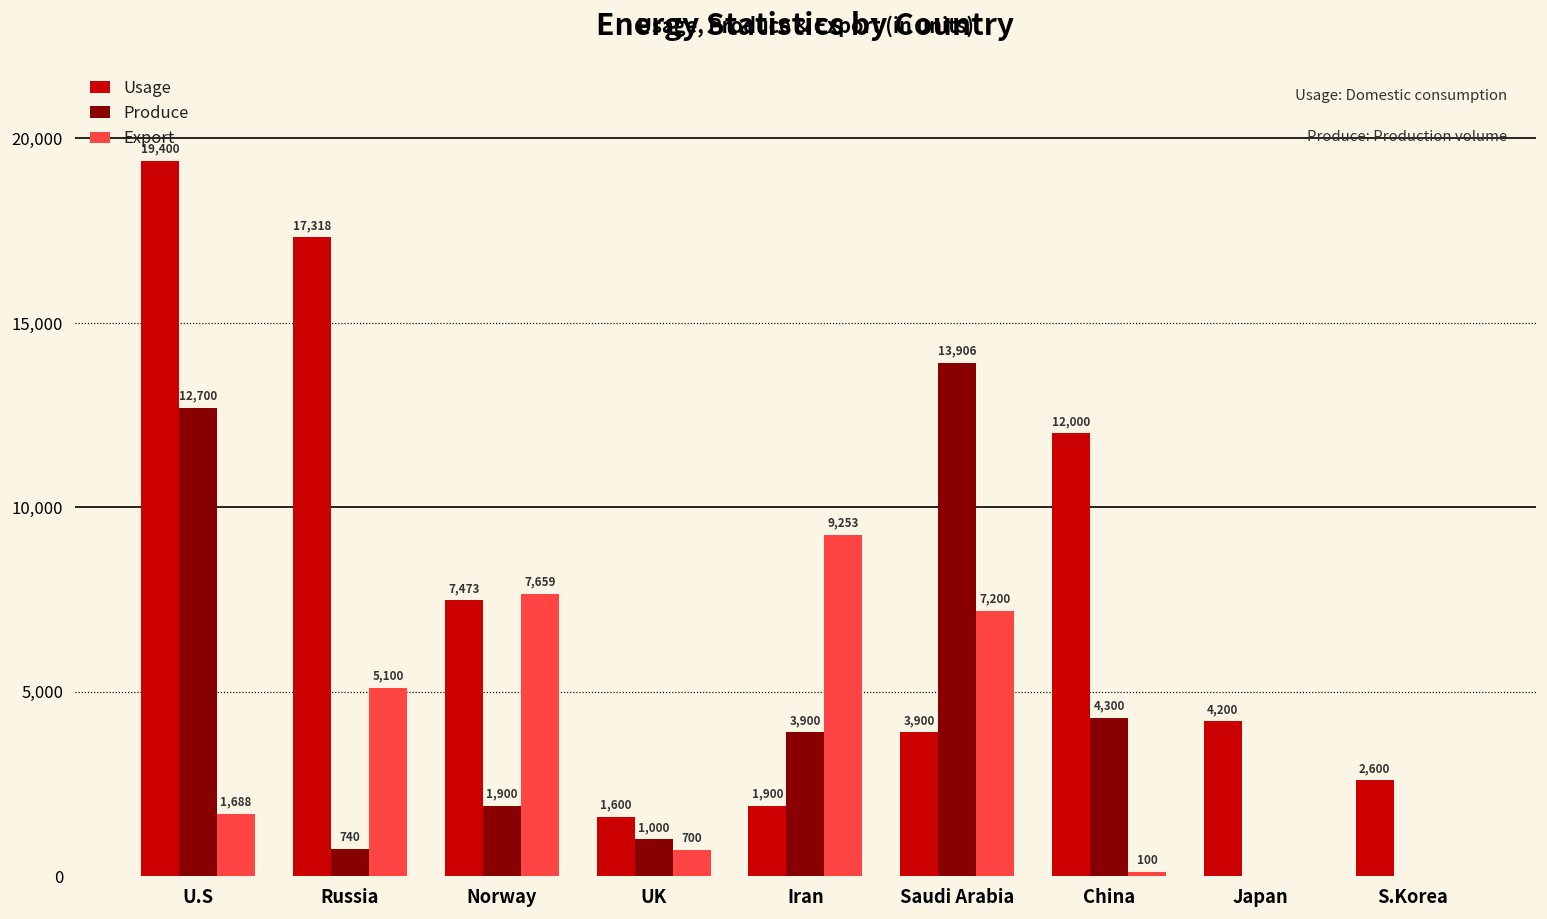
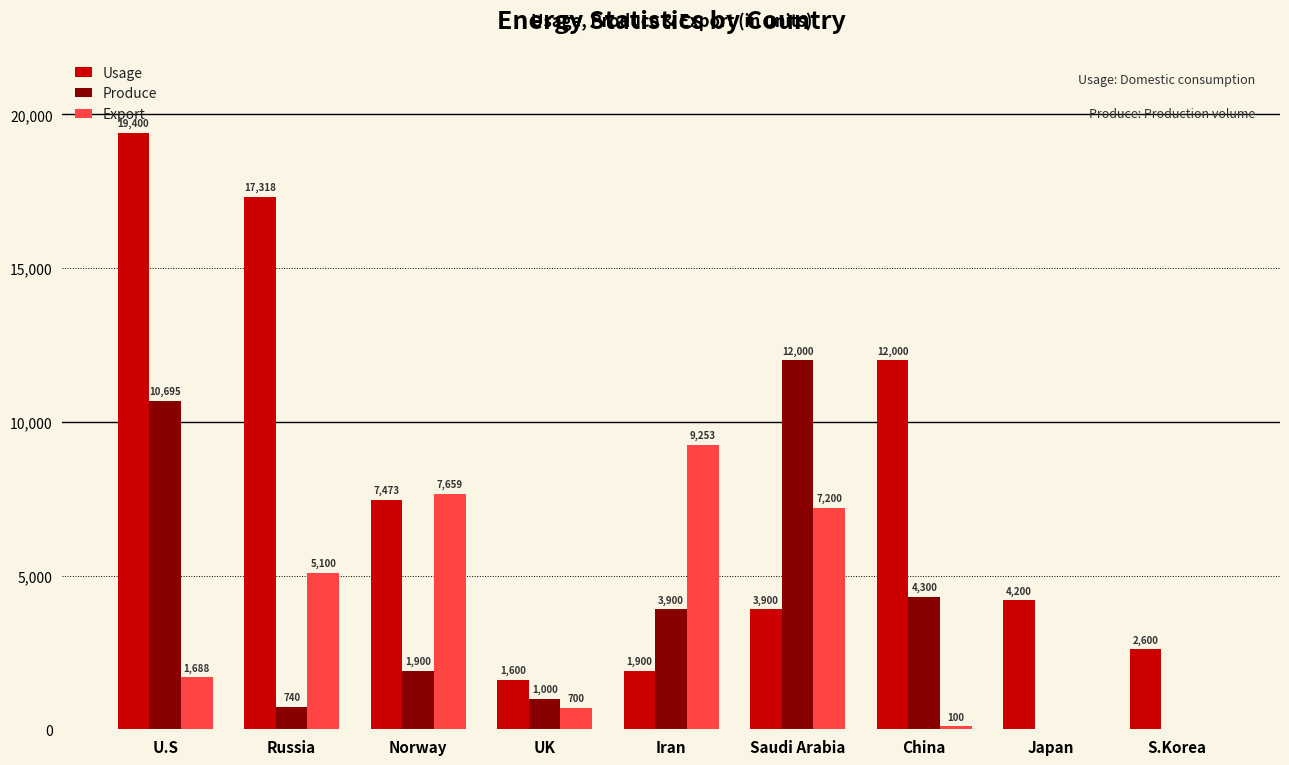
  {
    "Usage": {
      "U.S": "19,400",
      "Russia": "17,318",
      "Norway": "7,473",
      "UK": "1,600",
      "Iran": "1,900",
      "Saudi Arabia": "3,900",
      "China": "12,000",
      "Japan": "4,200",
      "S.Korea": "2,600"
    },
    "Produce": {
-     "U.S": "12,700",
+     "U.S": "10,695",
      "Russia": "740",
      "Norway": "1,900",
      "UK": "1,000",
      "Iran": "3,900",
-     "Saudi Arabia": "13,906",
+     "Saudi Arabia": "12,000",
      "China": "4,300"
    },
    "Export": {
      "U.S": "1,688",
      "Russia": "5,100",
      "Norway": "7,659",
      "UK": "700",
      "Iran": "9,253",
      "Saudi Arabia": "7,200",
      "China": "100"
    }
  }
